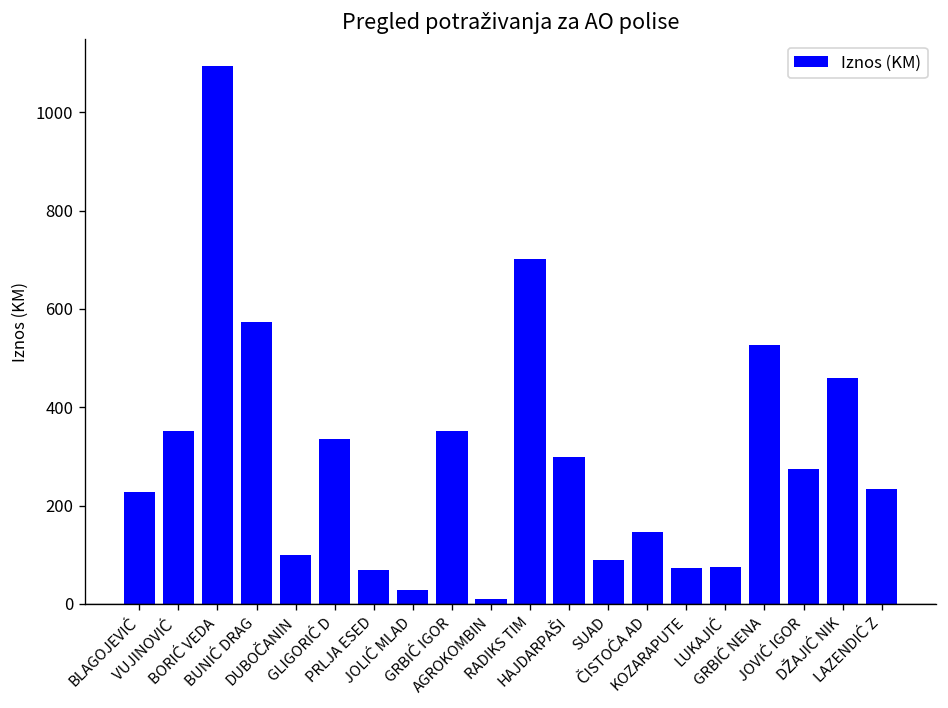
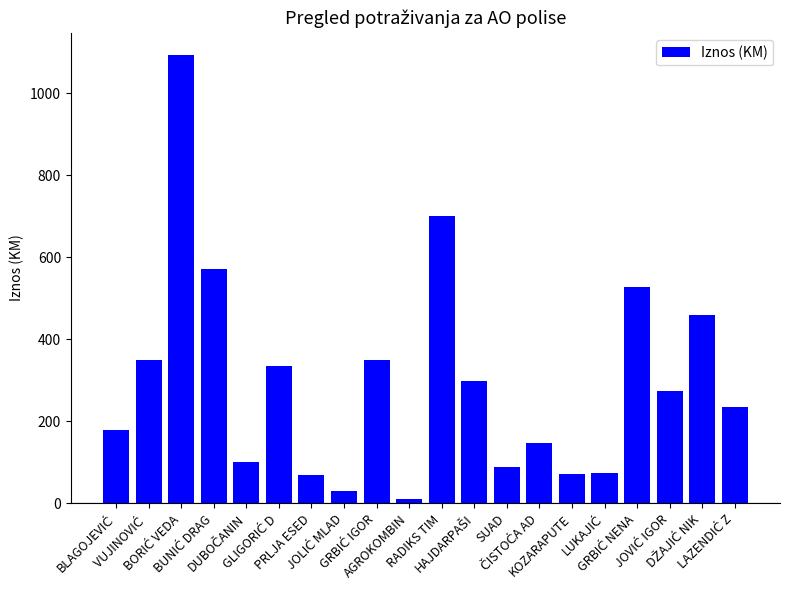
  {
-   "BLAGOJEVIĆ": 230,
+   "BLAGOJEVIĆ": 180,
    "VUJINOVIĆ": 350,
    "BORIĆ VEDA": 1090,
    "BUNIĆ DRAG": 570,
    "DUBOČANIN": 100,
    "GLIGORIĆ D": 340,
    "PRLJA ESED": 70,
    "JOLIĆ MLAD": 30,
    "GRBIĆ IGOR": 350,
    "AGROKOMBIN": 10,
    "RADIKS TIM": 700,
    "HAJDARPAŠI": 300,
    "SUAD": 90,
    "ČISTOĆA AD": 150,
    "KOZARAPUTE": 70,
    "LUKAJIĆ": 70,
    "GRBIĆ NENA": 530,
    "JOVIĆ IGOR": 270,
    "DŽAJIĆ NIK": 460,
    "LAZENDIĆ Z": 230
  }
